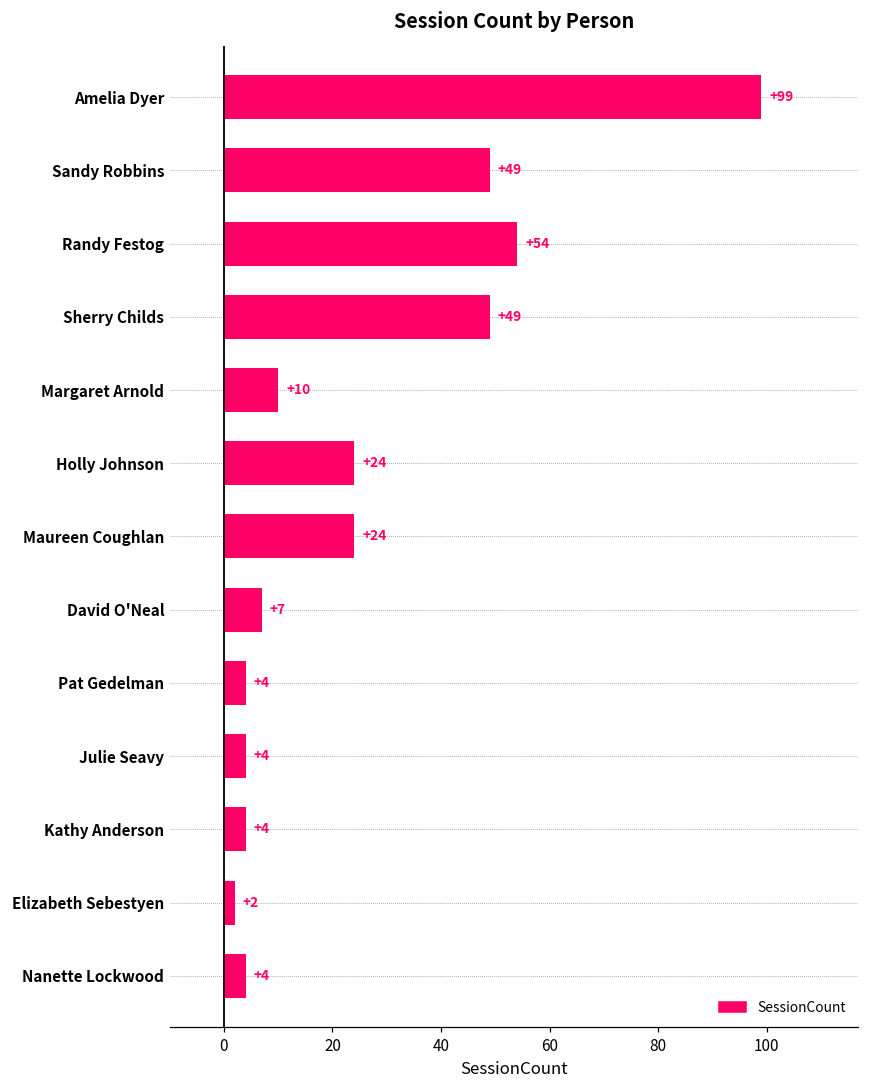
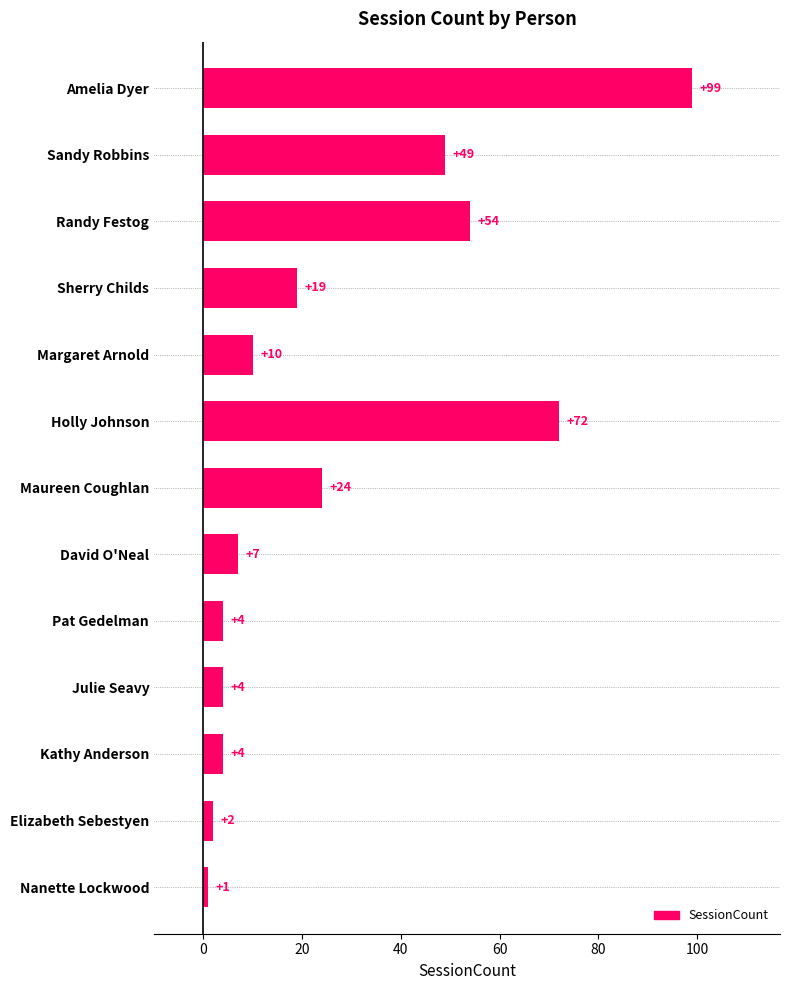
  {
    "Amelia Dyer": "+99",
    "Sandy Robbins": "+49",
    "Randy Festog": "+54",
-   "Sherry Childs": "+49",
+   "Sherry Childs": "+19",
    "Margaret Arnold": "+10",
-   "Holly Johnson": "+24",
+   "Holly Johnson": "+72",
    "Maureen Coughlan": "+24",
    "David O'Neal": "+7",
    "Pat Gedelman": "+4",
    "Julie Seavy": "+4",
    "Kathy Anderson": "+4",
    "Elizabeth Sebestyen": "+2",
-   "Nanette Lockwood": "+4"
+   "Nanette Lockwood": "+1"
  }
